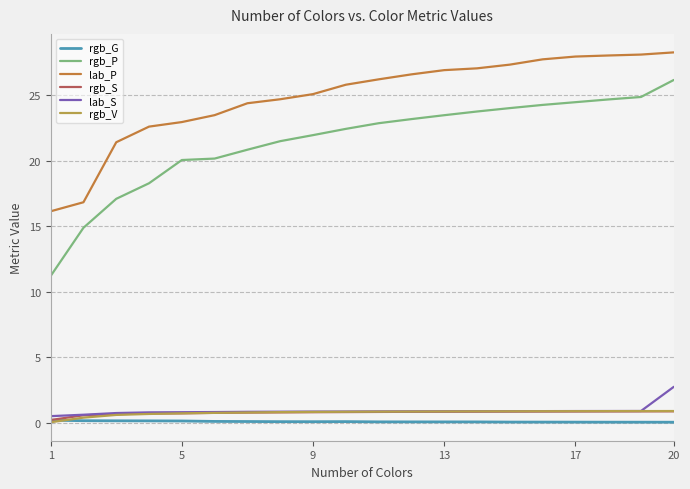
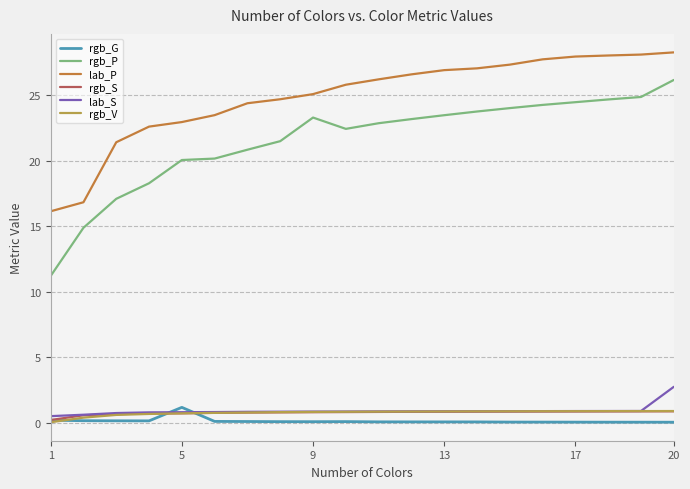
  {
    "rgb_G": {
-     "5": 0.2,
+     "5": 1.2,
      "9": 0.1,
      "13": 0.1,
      "17": 0.1,
      "20": 0.1
    },
    "rgb_P": {
      "1": 11.2,
      "5": 20.1,
-     "9": 22.0,
+     "9": 23.3,
      "13": 23.5,
      "17": 24.5,
      "20": 26.2
    },
    "lab_S": {
      "1": 0.5,
      "20": 2.8
    }
  }
